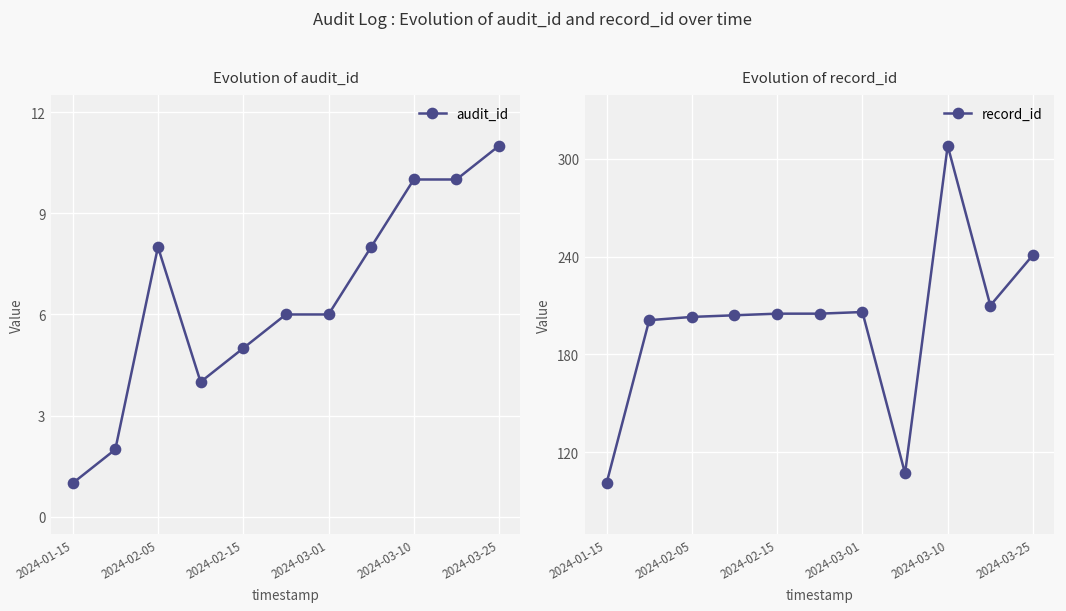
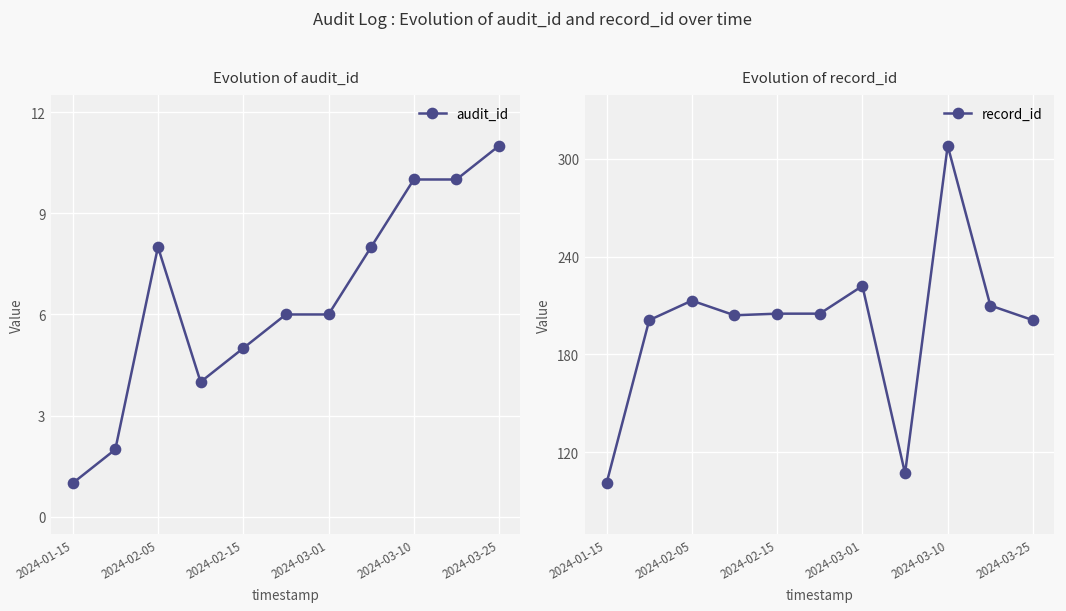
  {
    "Evolution of audit_id": {
      "2024-01-15": 1.0,
      "2024-02-05": 8.0,
      "2024-03-01": 6.0,
      "2024-03-10": 10.0,
      "2024-03-25": 11.0
    },
    "Evolution of record_id": {
      "2024-01-15": 101,
-     "2024-02-05": 203,
-     "2024-03-01": 206,
+     "2024-02-05": 213,
+     "2024-03-01": 222,
      "2024-03-10": 308,
-     "2024-03-25": 241
+     "2024-03-25": 201
    }
  }
